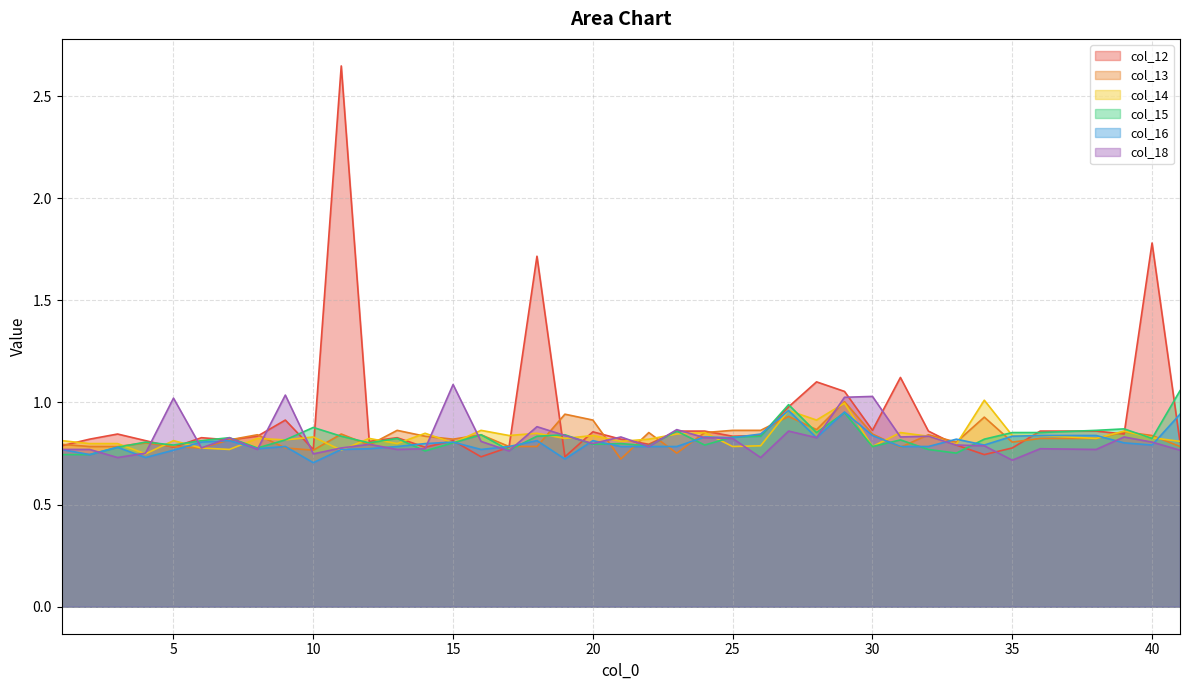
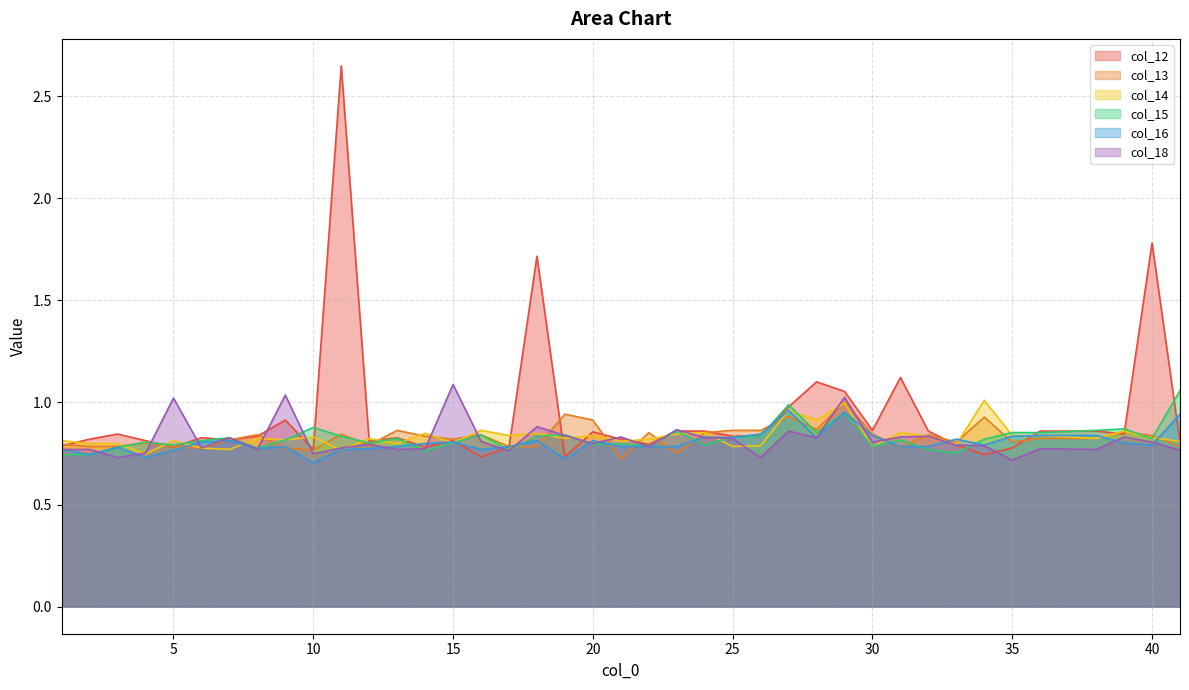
  {
    "col_15": {
      "10": 0.88,
      "35": 0.85
    },
    "col_16": {
      "5": 0.77,
      "10": 0.71,
      "20": 0.81,
      "40": 0.79
    },
    "col_18": {
      "5": 1.02,
      "10": 0.75,
      "15": 1.09,
-     "30": 1.03,
+     "30": 0.81,
      "35": 0.72,
      "40": 0.81
    }
  }
